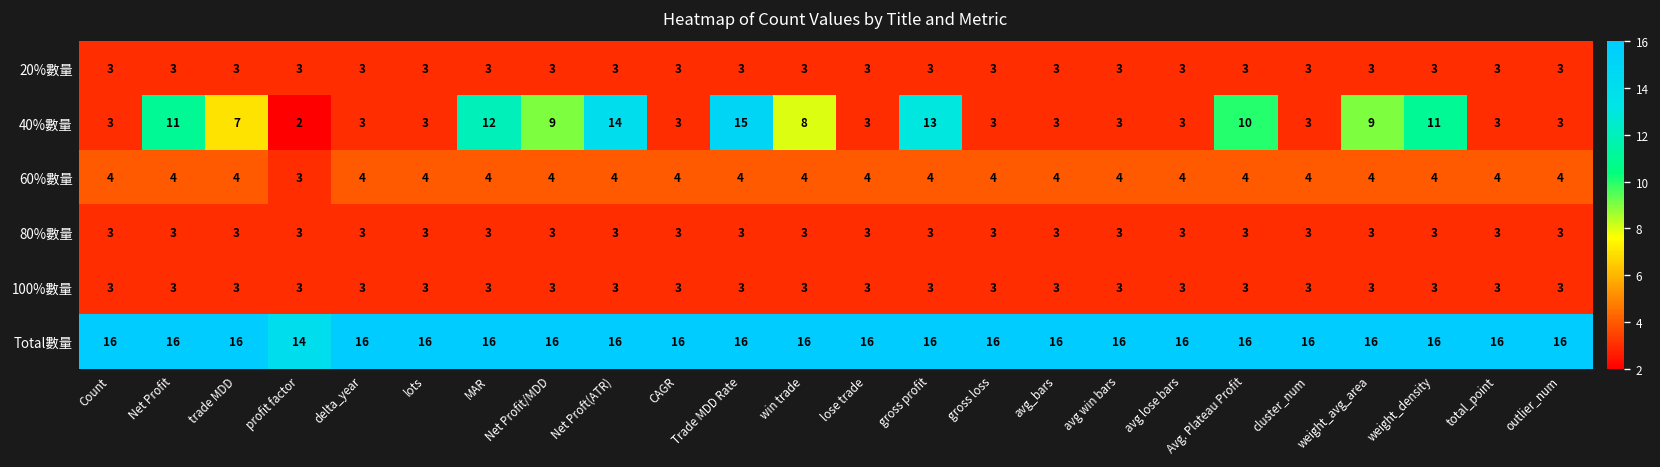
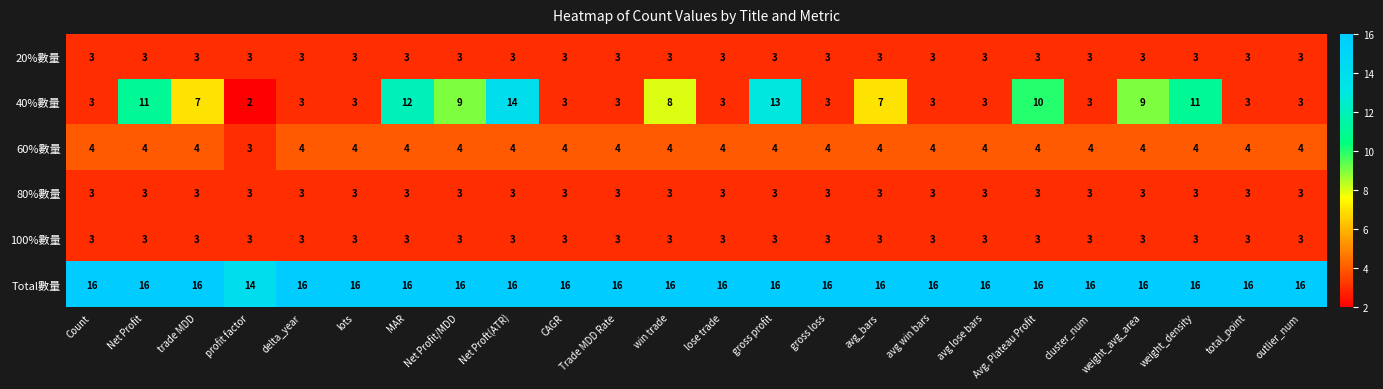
  {
    "20%數量": {
      "Count": 3,
      "Net Profit": 3,
      "trade MDD": 3,
      "profit factor": 3,
      "delta_year": 3,
      "lots": 3,
      "MAR": 3,
      "Net Profit/MDD": 3,
      "Net Proft(ATR)": 3,
      "CAGR": 3,
      "Trade MDD Rate": 3,
      "win trade": 3,
      "lose trade": 3,
      "gross profit": 3,
      "gross loss": 3,
      "avg_bars": 3,
      "avg win bars": 3,
      "avg lose bars": 3,
      "Avg. Plateau Profit": 3,
      "cluster_num": 3,
      "weight_avg_area": 3,
      "weight_density": 3,
      "total_point": 3,
      "outlier_num": 3
    },
    "40%數量": {
      "Count": 3,
      "Net Profit": 11,
      "trade MDD": 7,
      "profit factor": 2,
      "delta_year": 3,
      "lots": 3,
      "MAR": 12,
      "Net Profit/MDD": 9,
      "Net Proft(ATR)": 14,
      "CAGR": 3,
-     "Trade MDD Rate": 15,
+     "Trade MDD Rate": 3,
      "win trade": 8,
      "lose trade": 3,
      "gross profit": 13,
      "gross loss": 3,
-     "avg_bars": 3,
+     "avg_bars": 7,
      "avg win bars": 3,
      "avg lose bars": 3,
      "Avg. Plateau Profit": 10,
      "cluster_num": 3,
      "weight_avg_area": 9,
      "weight_density": 11,
      "total_point": 3,
      "outlier_num": 3
    },
    "60%數量": {
      "Count": 4,
      "Net Profit": 4,
      "trade MDD": 4,
      "profit factor": 3,
      "delta_year": 4,
      "lots": 4,
      "MAR": 4,
      "Net Profit/MDD": 4,
      "Net Proft(ATR)": 4,
      "CAGR": 4,
      "Trade MDD Rate": 4,
      "win trade": 4,
      "lose trade": 4,
      "gross profit": 4,
      "gross loss": 4,
      "avg_bars": 4,
      "avg win bars": 4,
      "avg lose bars": 4,
      "Avg. Plateau Profit": 4,
      "cluster_num": 4,
      "weight_avg_area": 4,
      "weight_density": 4,
      "total_point": 4,
      "outlier_num": 4
    },
    "80%數量": {
      "Count": 3,
      "Net Profit": 3,
      "trade MDD": 3,
      "profit factor": 3,
      "delta_year": 3,
      "lots": 3,
      "MAR": 3,
      "Net Profit/MDD": 3,
      "Net Proft(ATR)": 3,
      "CAGR": 3,
      "Trade MDD Rate": 3,
      "win trade": 3,
      "lose trade": 3,
      "gross profit": 3,
      "gross loss": 3,
      "avg_bars": 3,
      "avg win bars": 3,
      "avg lose bars": 3,
      "Avg. Plateau Profit": 3,
      "cluster_num": 3,
      "weight_avg_area": 3,
      "weight_density": 3,
      "total_point": 3,
      "outlier_num": 3
    },
    "100%數量": {
      "Count": 3,
      "Net Profit": 3,
      "trade MDD": 3,
      "profit factor": 3,
      "delta_year": 3,
      "lots": 3,
      "MAR": 3,
      "Net Profit/MDD": 3,
      "Net Proft(ATR)": 3,
      "CAGR": 3,
      "Trade MDD Rate": 3,
      "win trade": 3,
      "lose trade": 3,
      "gross profit": 3,
      "gross loss": 3,
      "avg_bars": 3,
      "avg win bars": 3,
      "avg lose bars": 3,
      "Avg. Plateau Profit": 3,
      "cluster_num": 3,
      "weight_avg_area": 3,
      "weight_density": 3,
      "total_point": 3,
      "outlier_num": 3
    },
    "Total數量": {
      "Count": 16,
      "Net Profit": 16,
      "trade MDD": 16,
      "profit factor": 14,
      "delta_year": 16,
      "lots": 16,
      "MAR": 16,
      "Net Profit/MDD": 16,
      "Net Proft(ATR)": 16,
      "CAGR": 16,
      "Trade MDD Rate": 16,
      "win trade": 16,
      "lose trade": 16,
      "gross profit": 16,
      "gross loss": 16,
      "avg_bars": 16,
      "avg win bars": 16,
      "avg lose bars": 16,
      "Avg. Plateau Profit": 16,
      "cluster_num": 16,
      "weight_avg_area": 16,
      "weight_density": 16,
      "total_point": 16,
      "outlier_num": 16
    }
  }
